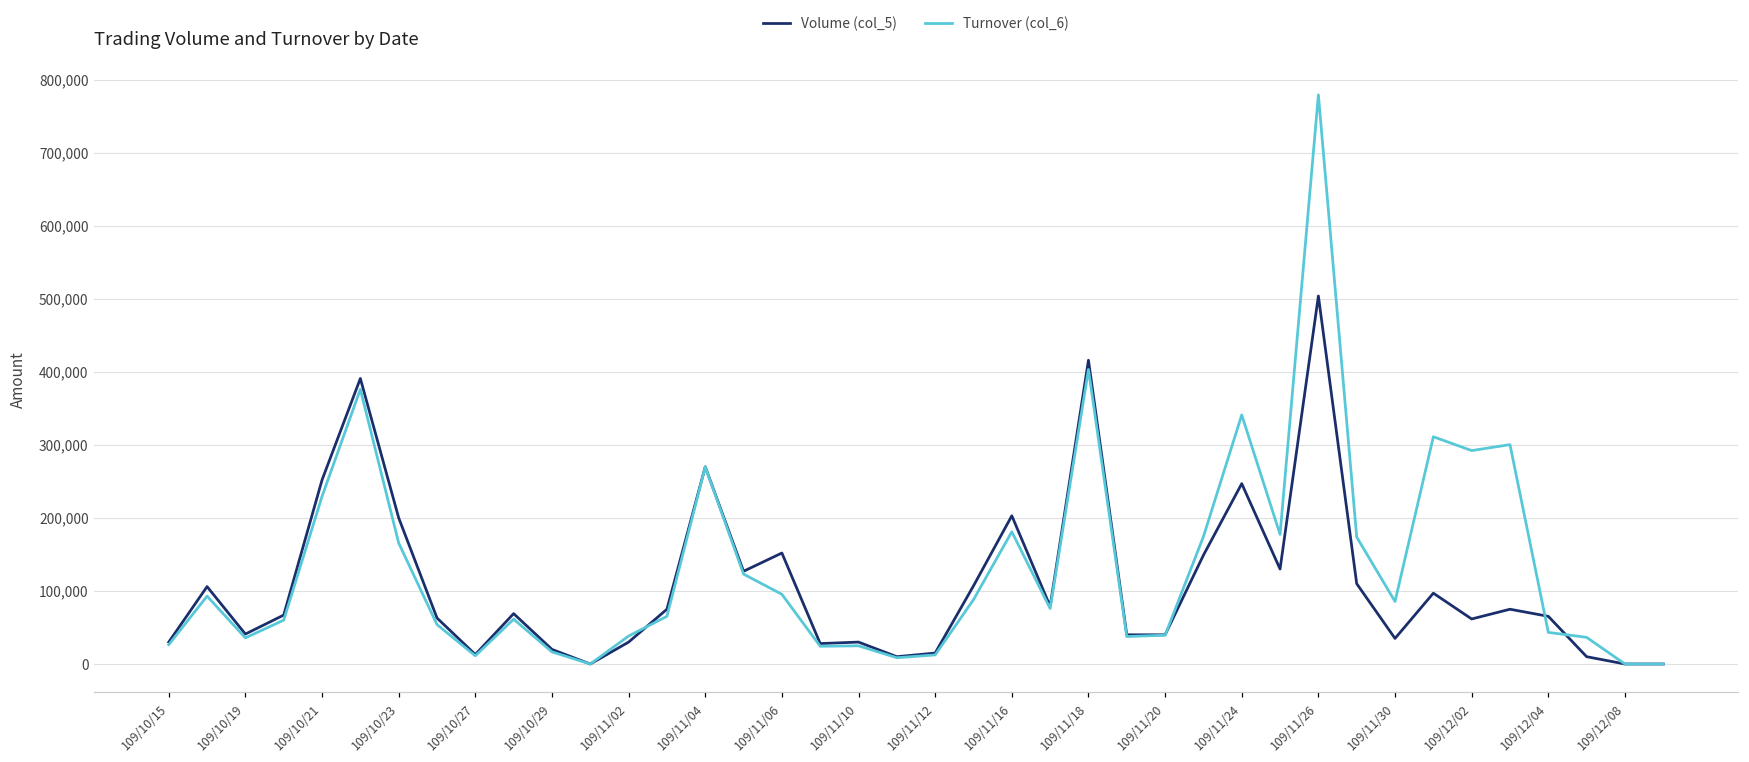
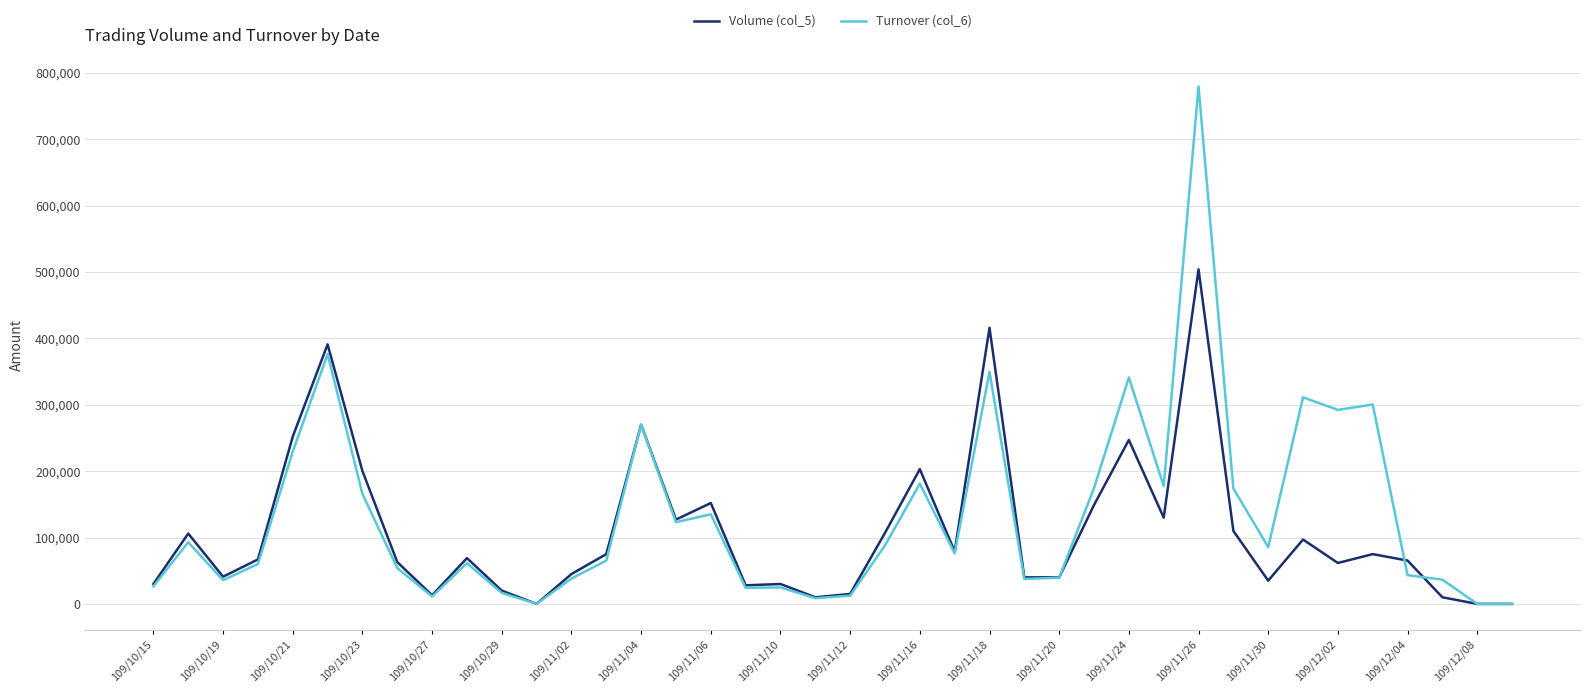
  {
    "Volume (col_5)": {
      "109/10/19": "40,000",
      "109/10/21": "250,000",
      "109/10/23": "200,000",
-     "109/11/02": "30,000",
+     "109/11/02": "50,000",
      "109/11/06": "150,000",
      "109/11/10": "30,000",
      "109/11/16": "200,000",
      "109/11/18": "420,000",
      "109/11/24": "250,000",
      "109/11/26": "500,000",
      "109/11/30": "40,000",
      "109/12/02": "60,000",
      "109/12/04": "70,000"
    },
    "Turnover (col_6)": {
      "109/10/19": "40,000",
      "109/10/21": "230,000",
      "109/10/23": "170,000",
      "109/11/02": "40,000",
-     "109/11/06": "100,000",
+     "109/11/06": "140,000",
      "109/11/10": "20,000",
      "109/11/16": "180,000",
-     "109/11/18": "400,000",
+     "109/11/18": "350,000",
      "109/11/24": "340,000",
      "109/11/26": "780,000",
      "109/11/30": "90,000",
      "109/12/02": "290,000",
      "109/12/04": "40,000"
    }
  }
